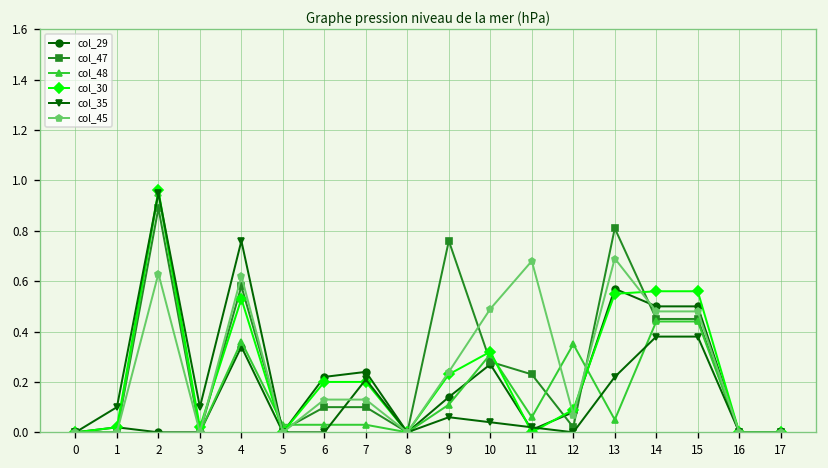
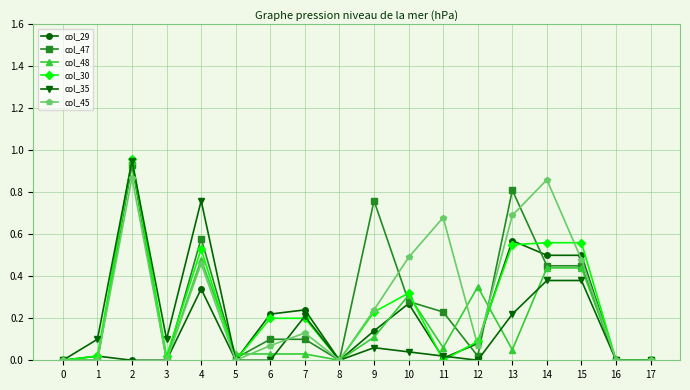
  {
    "col_47": {
-     "2": 0.89,
+     "2": 0.93,
      "4": 0.58,
      "6": 0.10,
      "7": 0.10,
      "9": 0.76,
      "11": 0.23,
      "12": 0.02,
      "13": 0.81
    },
    "col_48": {
-     "4": 0.36,
+     "4": 0.48,
      "5": 0.03,
      "6": 0.03,
      "7": 0.03,
      "9": 0.11,
      "11": 0.06,
      "12": 0.35,
      "13": 0.05
    },
    "col_30": {
      "3": 0.02,
      "4": 0.53,
      "6": 0.20,
      "13": 0.55,
      "14": 0.56,
      "15": 0.56
    },
    "col_45": {
-     "2": 0.63,
-     "4": 0.62,
-     "6": 0.13,
+     "2": 0.87,
+     "4": 0.46,
+     "6": 0.07,
      "7": 0.13,
      "10": 0.49,
      "11": 0.68,
      "13": 0.69,
-     "14": 0.48,
+     "14": 0.86,
      "15": 0.48
    }
  }
